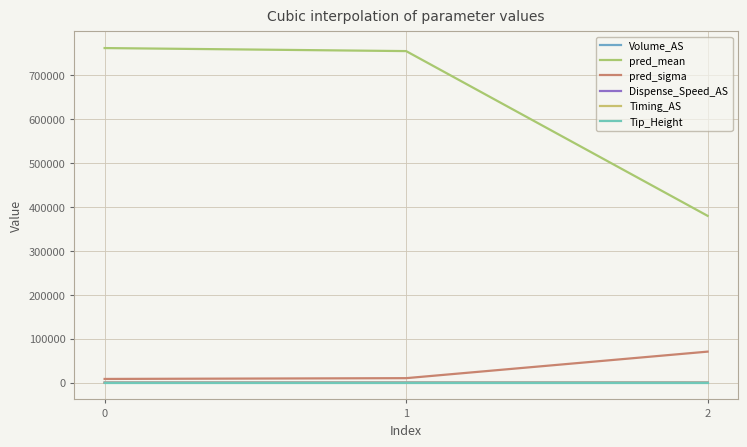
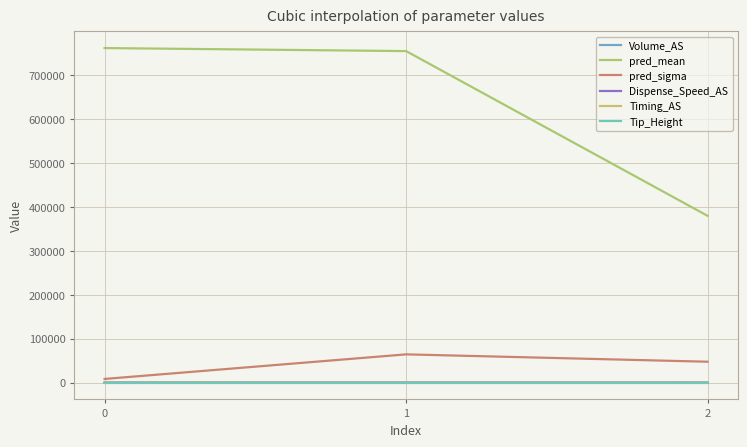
  {
    "pred_sigma": {
      "0": 10000,
-     "1": 10000,
-     "2": 70000
+     "1": 60000,
+     "2": 50000
    }
  }
